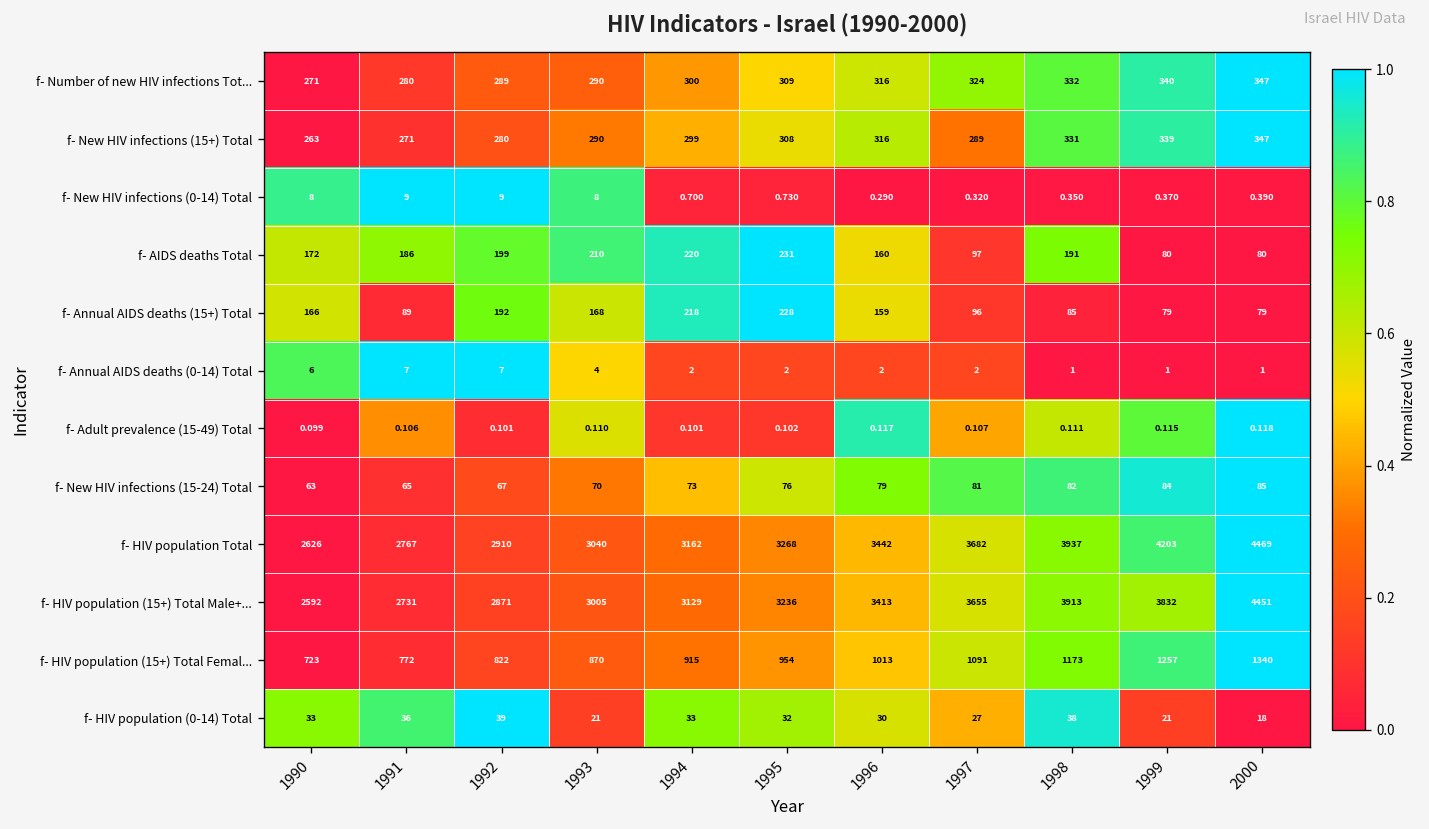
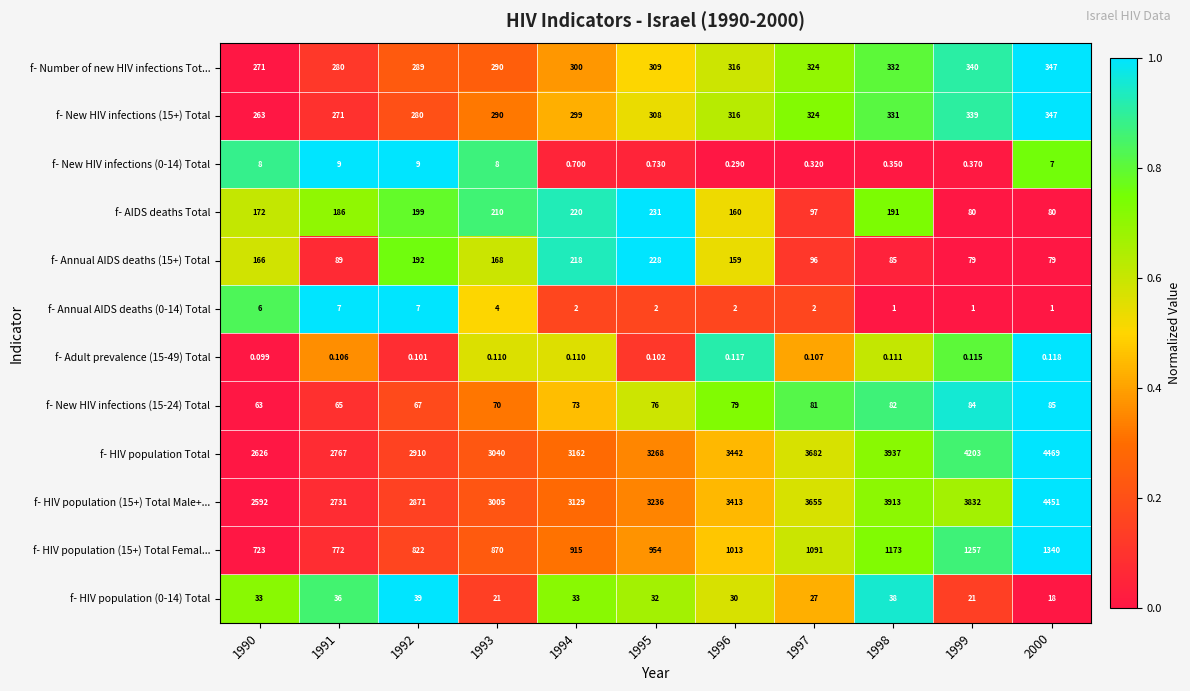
  {
    "f- Number of new HIV infections Tot...": {
      "1990": 271,
      "1991": 280,
      "1992": 289,
      "1993": 290,
      "1994": 300,
      "1995": 309,
      "1996": 316,
      "1997": 324,
      "1998": 332,
      "1999": 340,
      "2000": 347
    },
    "f- New HIV infections (15+) Total": {
      "1990": 263,
      "1991": 271,
      "1992": 280,
      "1993": 290,
      "1994": 299,
      "1995": 308,
      "1996": 316,
-     "1997": 289,
+     "1997": 324,
      "1998": 331,
      "1999": 339,
      "2000": 347
    },
    "f- New HIV infections (0-14) Total": {
      "1990": 8,
      "1991": 9,
      "1992": 9,
      "1993": 8,
      "1994": 0.700,
      "1995": 0.730,
      "1996": 0.290,
      "1997": 0.320,
      "1998": 0.350,
      "1999": 0.370,
-     "2000": 0.390
+     "2000": 7
    },
    "f- AIDS deaths Total": {
      "1990": 172,
      "1991": 186,
      "1992": 199,
      "1993": 210,
      "1994": 220,
      "1995": 231,
      "1996": 160,
      "1997": 97,
      "1998": 191,
      "1999": 80,
      "2000": 80
    },
    "f- Annual AIDS deaths (15+) Total": {
      "1990": 166,
      "1991": 89,
      "1992": 192,
      "1993": 168,
      "1994": 218,
      "1995": 228,
      "1996": 159,
      "1997": 96,
      "1998": 85,
      "1999": 79,
      "2000": 79
    },
    "f- Annual AIDS deaths (0-14) Total": {
      "1990": 6,
      "1991": 7,
      "1992": 7,
      "1993": 4,
      "1994": 2,
      "1995": 2,
      "1996": 2,
      "1997": 2,
      "1998": 1,
      "1999": 1,
      "2000": 1
    },
    "f- Adult prevalence (15-49) Total": {
      "1990": 0.099,
      "1991": 0.106,
      "1992": 0.101,
      "1993": 0.110,
-     "1994": 0.101,
+     "1994": 0.110,
      "1995": 0.102,
      "1996": 0.117,
      "1997": 0.107,
      "1998": 0.111,
      "1999": 0.115,
      "2000": 0.118
    },
    "f- New HIV infections (15-24) Total": {
      "1990": 63,
      "1991": 65,
      "1992": 67,
      "1993": 70,
      "1994": 73,
      "1995": 76,
      "1996": 79,
      "1997": 81,
      "1998": 82,
      "1999": 84,
      "2000": 85
    },
    "f- HIV population Total": {
      "1990": 2626,
      "1991": 2767,
      "1992": 2910,
      "1993": 3040,
      "1994": 3162,
      "1995": 3268,
      "1996": 3442,
      "1997": 3682,
      "1998": 3937,
      "1999": 4203,
      "2000": 4469
    },
    "f- HIV population (15+) Total Male+...": {
      "1990": 2592,
      "1991": 2731,
      "1992": 2871,
      "1993": 3005,
      "1994": 3129,
      "1995": 3236,
      "1996": 3413,
      "1997": 3655,
      "1998": 3913,
      "1999": 3832,
      "2000": 4451
    },
    "f- HIV population (15+) Total Femal...": {
      "1990": 723,
      "1991": 772,
      "1992": 822,
      "1993": 870,
      "1994": 915,
      "1995": 954,
      "1996": 1013,
      "1997": 1091,
      "1998": 1173,
      "1999": 1257,
      "2000": 1340
    },
    "f- HIV population (0-14) Total": {
      "1990": 33,
      "1991": 36,
      "1992": 39,
      "1993": 21,
      "1994": 33,
      "1995": 32,
      "1996": 30,
      "1997": 27,
      "1998": 38,
      "1999": 21,
      "2000": 18
    }
  }
